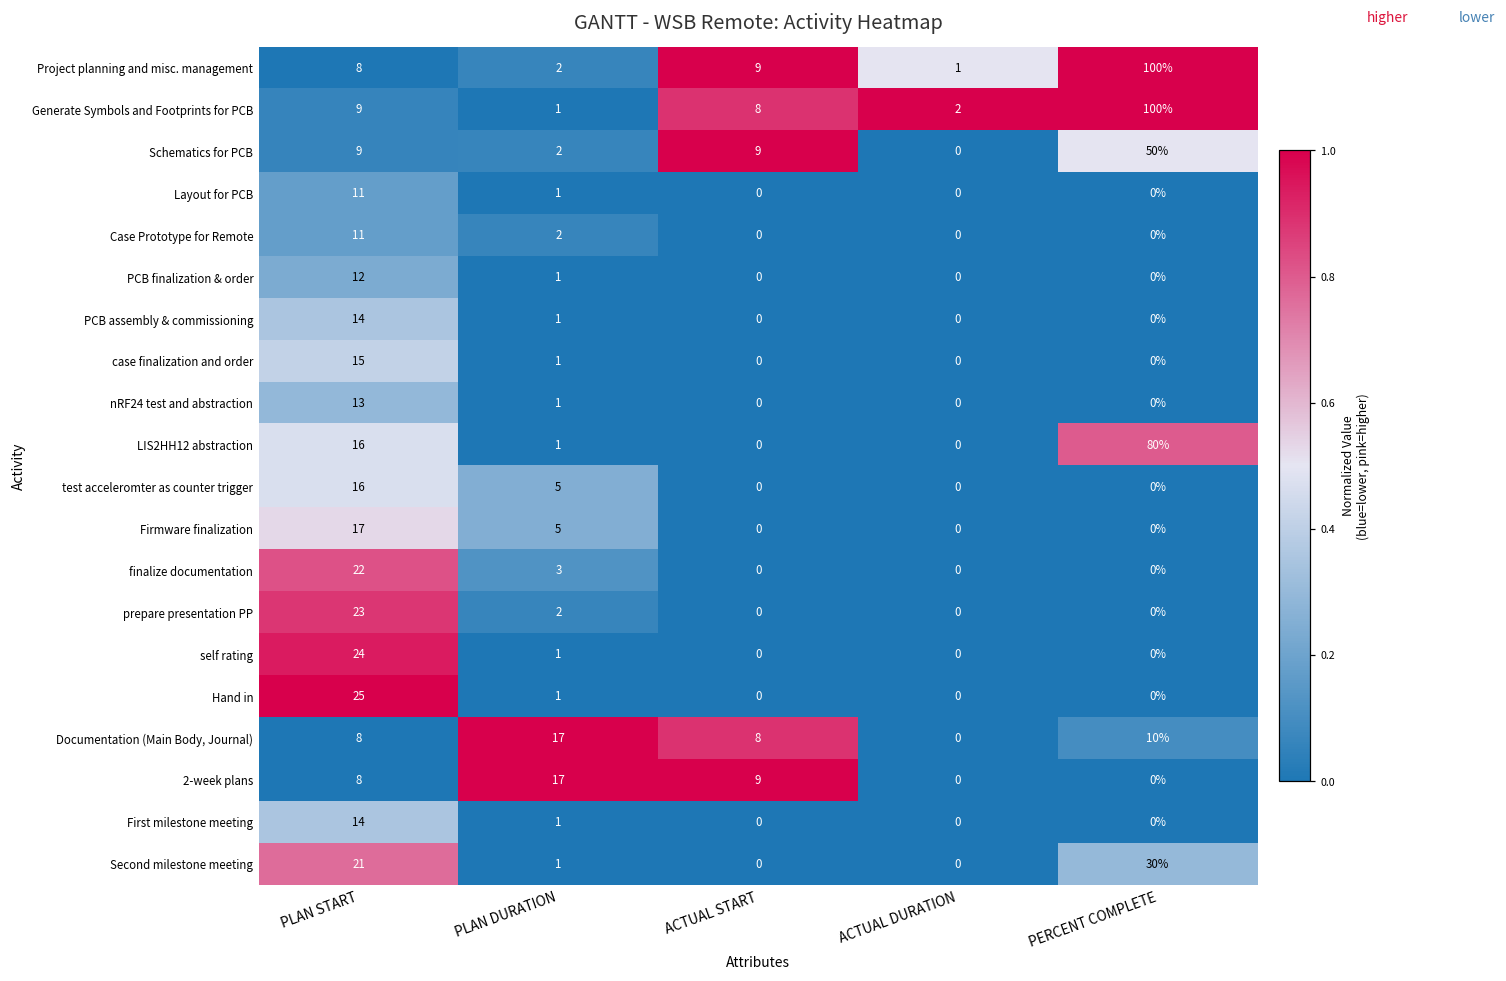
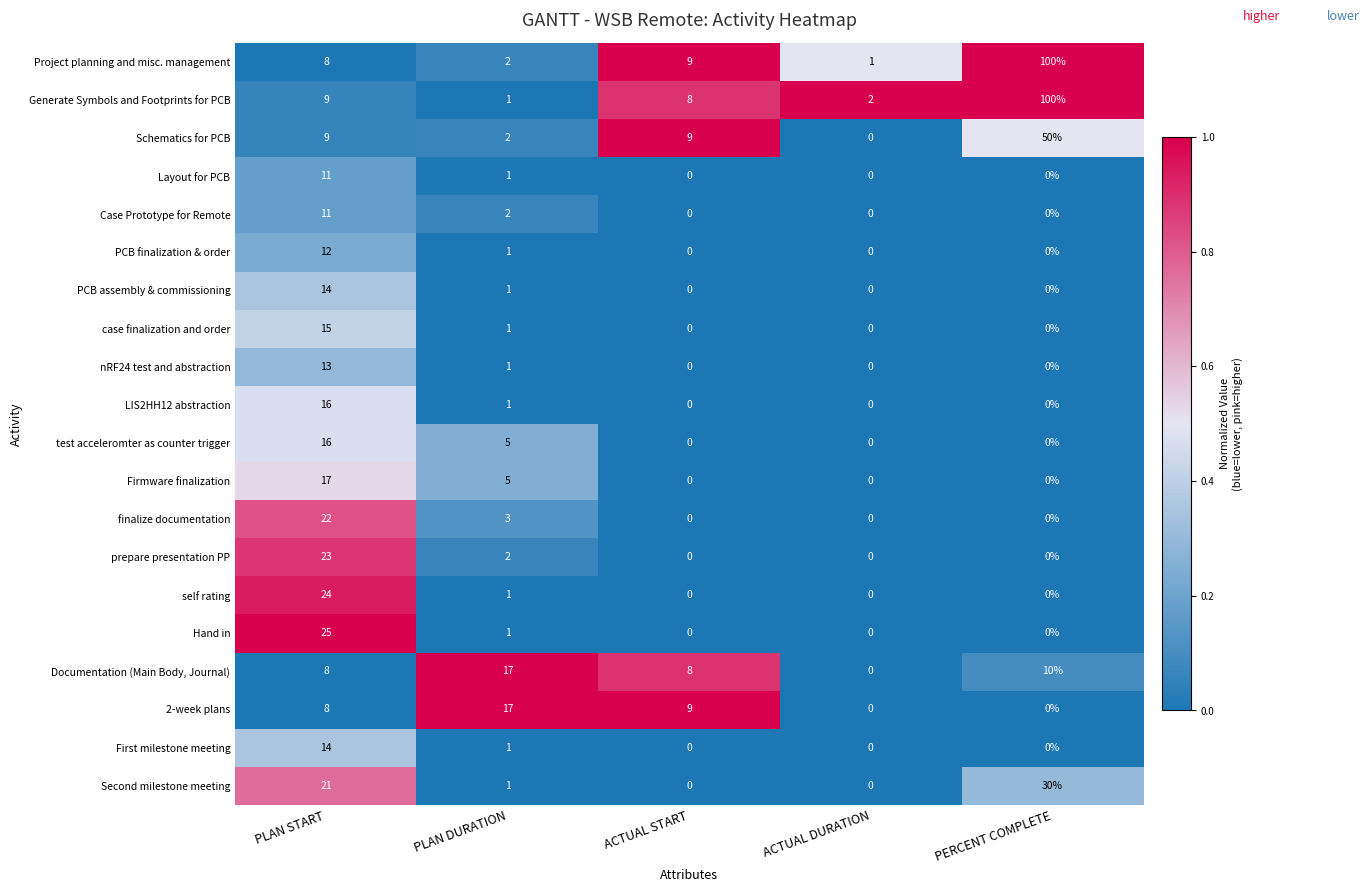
  {
    "Project planning and misc. management": {
      "PLAN START": "8",
      "PLAN DURATION": "2",
      "ACTUAL START": "9",
      "ACTUAL DURATION": "1",
      "PERCENT COMPLETE": "100%"
    },
    "Generate Symbols and Footprints for PCB": {
      "PLAN START": "9",
      "PLAN DURATION": "1",
      "ACTUAL START": "8",
      "ACTUAL DURATION": "2",
      "PERCENT COMPLETE": "100%"
    },
    "Schematics for PCB": {
      "PLAN START": "9",
      "PLAN DURATION": "2",
      "ACTUAL START": "9",
      "ACTUAL DURATION": "0",
      "PERCENT COMPLETE": "50%"
    },
    "Layout for PCB": {
      "PLAN START": "11",
      "PLAN DURATION": "1",
      "ACTUAL START": "0",
      "ACTUAL DURATION": "0",
      "PERCENT COMPLETE": "0%"
    },
    "Case Prototype for Remote": {
      "PLAN START": "11",
      "PLAN DURATION": "2",
      "ACTUAL START": "0",
      "ACTUAL DURATION": "0",
      "PERCENT COMPLETE": "0%"
    },
    "PCB finalization & order": {
      "PLAN START": "12",
      "PLAN DURATION": "1",
      "ACTUAL START": "0",
      "ACTUAL DURATION": "0",
      "PERCENT COMPLETE": "0%"
    },
    "PCB assembly & commissioning": {
      "PLAN START": "14",
      "PLAN DURATION": "1",
      "ACTUAL START": "0",
      "ACTUAL DURATION": "0",
      "PERCENT COMPLETE": "0%"
    },
    "case finalization and order": {
      "PLAN START": "15",
      "PLAN DURATION": "1",
      "ACTUAL START": "0",
      "ACTUAL DURATION": "0",
      "PERCENT COMPLETE": "0%"
    },
    "nRF24 test and abstraction": {
      "PLAN START": "13",
      "PLAN DURATION": "1",
      "ACTUAL START": "0",
      "ACTUAL DURATION": "0",
      "PERCENT COMPLETE": "0%"
    },
    "LIS2HH12 abstraction": {
      "PLAN START": "16",
      "PLAN DURATION": "1",
      "ACTUAL START": "0",
      "ACTUAL DURATION": "0",
-     "PERCENT COMPLETE": "80%"
+     "PERCENT COMPLETE": "0%"
    },
    "test acceleromter as counter trigger": {
      "PLAN START": "16",
      "PLAN DURATION": "5",
      "ACTUAL START": "0",
      "ACTUAL DURATION": "0",
      "PERCENT COMPLETE": "0%"
    },
    "Firmware finalization": {
      "PLAN START": "17",
      "PLAN DURATION": "5",
      "ACTUAL START": "0",
      "ACTUAL DURATION": "0",
      "PERCENT COMPLETE": "0%"
    },
    "finalize documentation": {
      "PLAN START": "22",
      "PLAN DURATION": "3",
      "ACTUAL START": "0",
      "ACTUAL DURATION": "0",
      "PERCENT COMPLETE": "0%"
    },
    "prepare presentation PP": {
      "PLAN START": "23",
      "PLAN DURATION": "2",
      "ACTUAL START": "0",
      "ACTUAL DURATION": "0",
      "PERCENT COMPLETE": "0%"
    },
    "self rating": {
      "PLAN START": "24",
      "PLAN DURATION": "1",
      "ACTUAL START": "0",
      "ACTUAL DURATION": "0",
      "PERCENT COMPLETE": "0%"
    },
    "Hand in": {
      "PLAN START": "25",
      "PLAN DURATION": "1",
      "ACTUAL START": "0",
      "ACTUAL DURATION": "0",
      "PERCENT COMPLETE": "0%"
    },
    "Documentation (Main Body, Journal)": {
      "PLAN START": "8",
      "PLAN DURATION": "17",
      "ACTUAL START": "8",
      "ACTUAL DURATION": "0",
      "PERCENT COMPLETE": "10%"
    },
    "2-week plans": {
      "PLAN START": "8",
      "PLAN DURATION": "17",
      "ACTUAL START": "9",
      "ACTUAL DURATION": "0",
      "PERCENT COMPLETE": "0%"
    },
    "First milestone meeting": {
      "PLAN START": "14",
      "PLAN DURATION": "1",
      "ACTUAL START": "0",
      "ACTUAL DURATION": "0",
      "PERCENT COMPLETE": "0%"
    },
    "Second milestone meeting": {
      "PLAN START": "21",
      "PLAN DURATION": "1",
      "ACTUAL START": "0",
      "ACTUAL DURATION": "0",
      "PERCENT COMPLETE": "30%"
    }
  }
